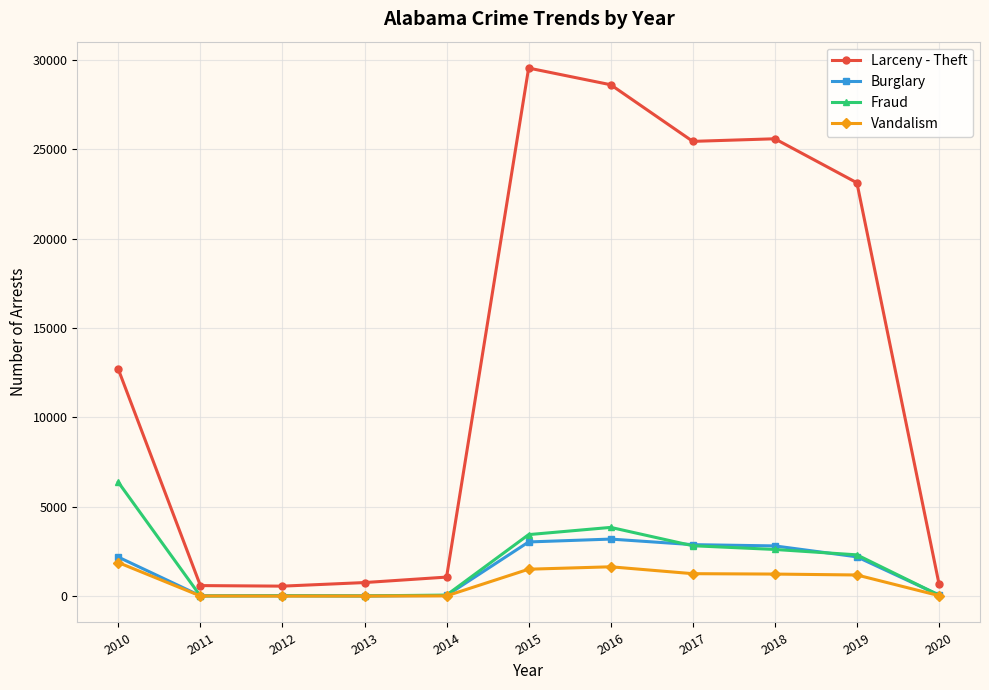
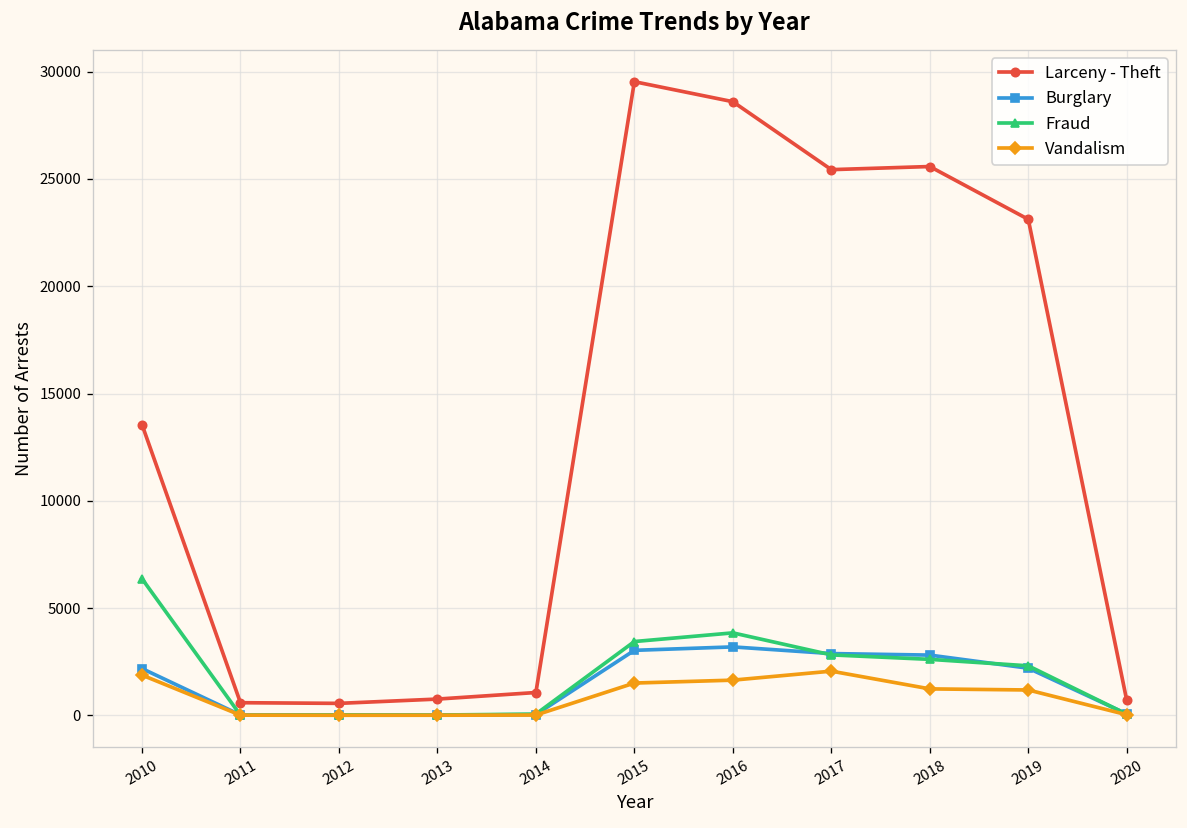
  {
    "Larceny - Theft": {
-     "2010": 12700,
+     "2010": 13600,
      "2011": 600,
      "2012": 600,
      "2013": 800,
      "2014": 1100,
      "2015": 29500,
      "2016": 28600,
      "2017": 25400,
      "2018": 25600,
      "2019": 23100,
      "2020": 700
    },
    "Burglary": {
      "2010": 2200,
      "2015": 3000,
      "2016": 3200,
      "2018": 2800
    },
    "Fraud": {
      "2010": 6400,
      "2015": 3400,
      "2016": 3800,
      "2018": 2600
    },
    "Vandalism": {
      "2010": 1900,
      "2015": 1500,
      "2016": 1600,
-     "2017": 1300,
+     "2017": 2100,
      "2018": 1200,
      "2019": 1200
    }
  }
